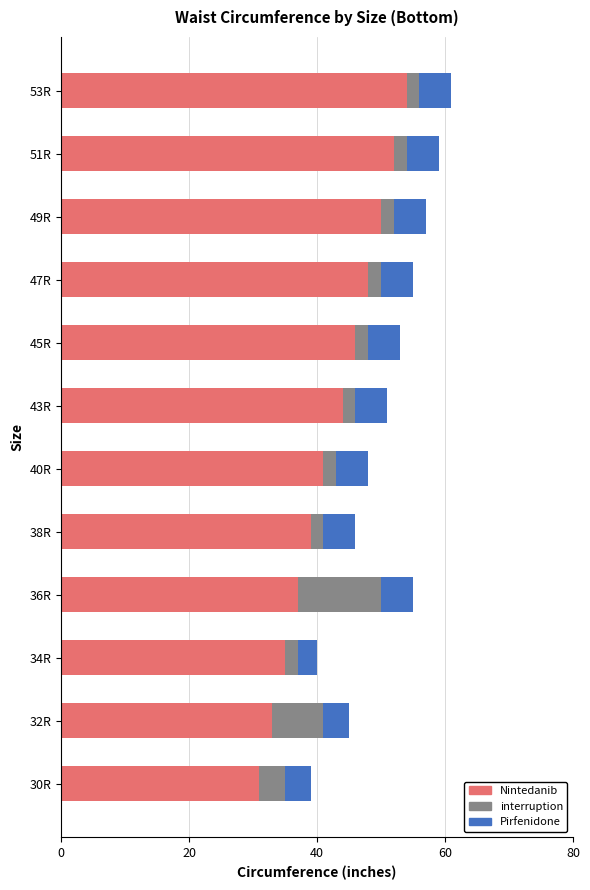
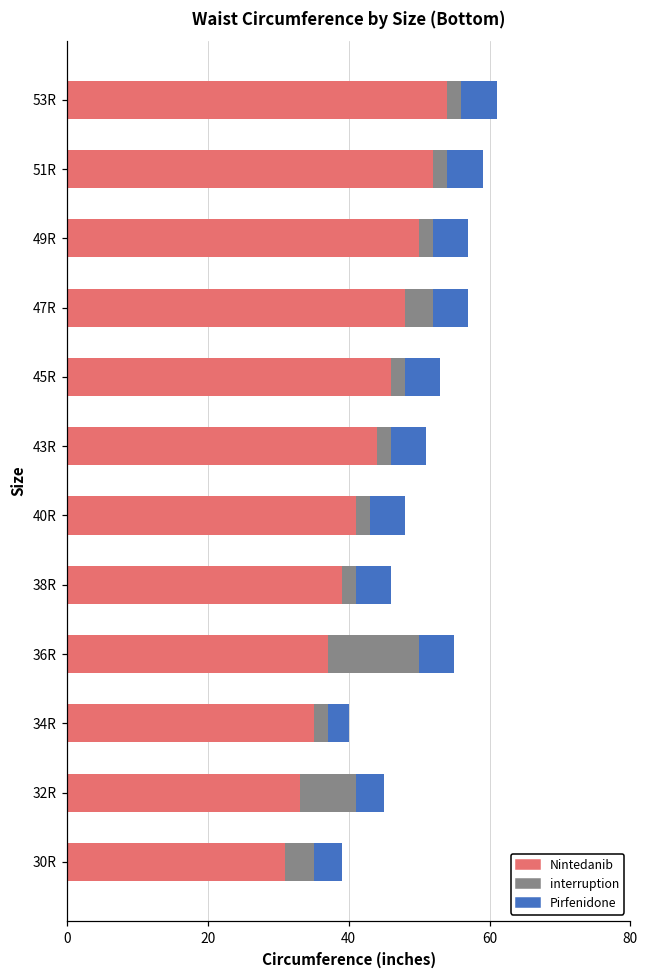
  {
    "Nintedanib": {
      "53R": 54,
      "51R": 52,
      "49R": 50,
      "47R": 48,
      "45R": 46,
      "43R": 44,
      "40R": 41,
      "38R": 39,
      "36R": 37,
      "34R": 35,
      "32R": 33,
      "30R": 31
    },
    "interruption": {
      "53R": 2,
      "51R": 2,
      "49R": 2,
-     "47R": 2,
+     "47R": 4,
      "45R": 2,
      "43R": 2,
      "40R": 2,
      "38R": 2,
      "36R": 13,
      "34R": 2,
      "32R": 8,
      "30R": 4
    },
    "Pirfenidone": {
      "53R": 5,
      "51R": 5,
      "49R": 5,
      "47R": 5,
      "45R": 5,
      "43R": 5,
      "40R": 5,
      "38R": 5,
      "36R": 5,
      "34R": 3,
      "32R": 4,
      "30R": 4
    }
  }
